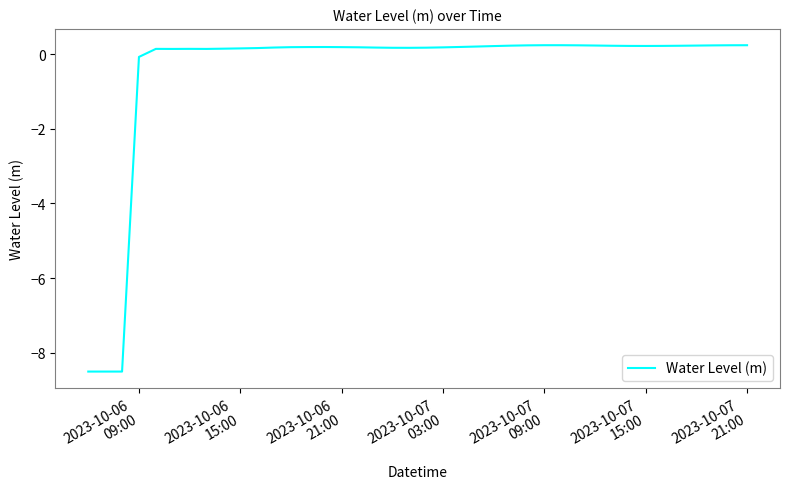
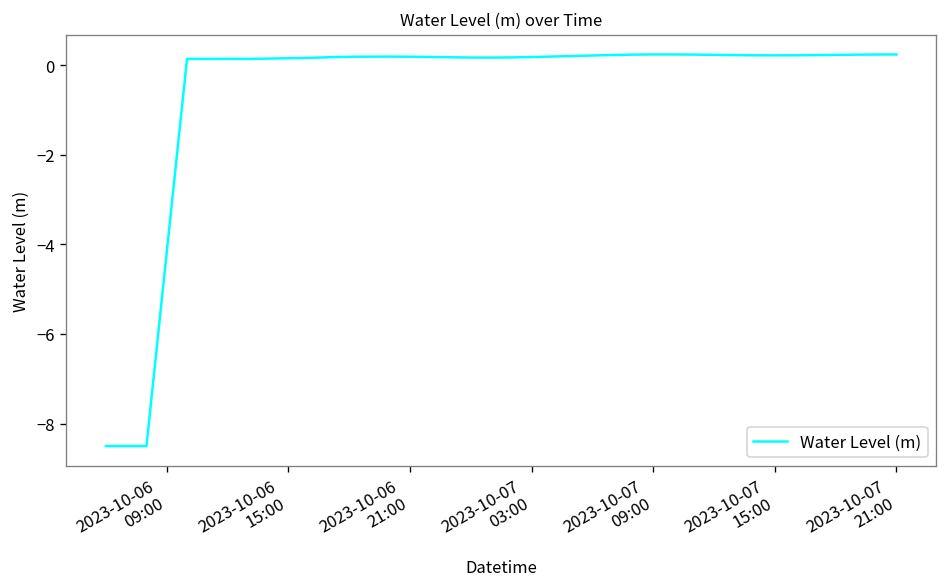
  {
-   "2023-10-06 09:00": -0.1,
+   "2023-10-06 09:00": -4.2,
    "2023-10-06 15:00": 0.2,
    "2023-10-06 21:00": 0.2,
    "2023-10-07 03:00": 0.2,
    "2023-10-07 09:00": 0.2,
    "2023-10-07 15:00": 0.2,
    "2023-10-07 21:00": 0.2
  }
